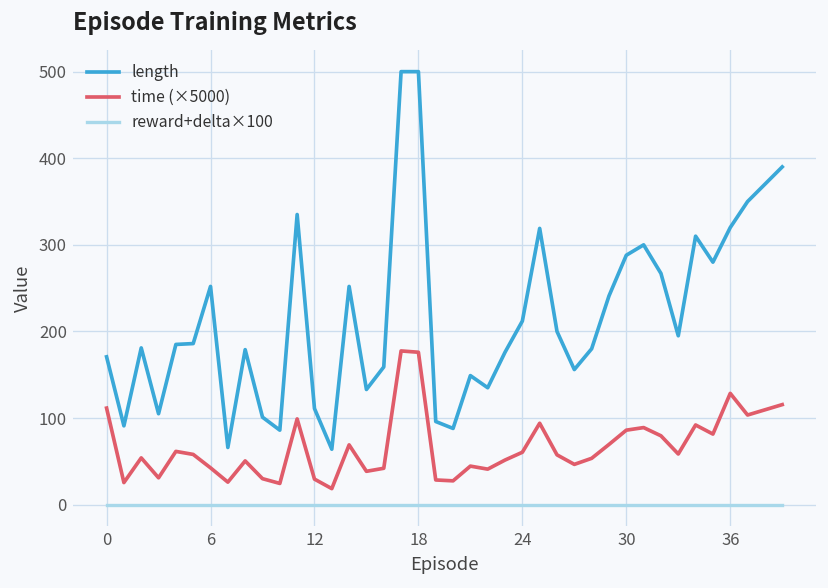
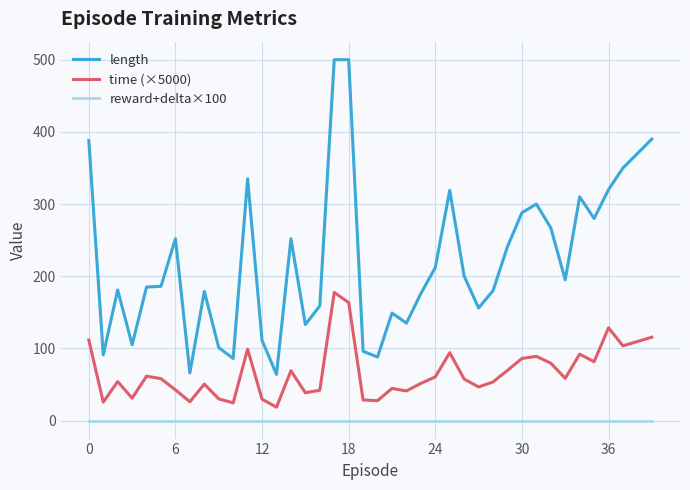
  {
    "length": {
-     "0": 170,
+     "0": 390,
      "6": 250,
      "12": 110,
      "18": 500,
      "24": 210,
      "30": 290,
      "36": 320
    },
    "time (×5000)": {
      "0": 110,
      "6": 40,
      "12": 30,
-     "18": 180,
+     "18": 160,
      "24": 60,
      "30": 90,
      "36": 130
    },
    "reward+delta×100": {
      "0": 0,
      "6": 0,
      "12": 0,
      "18": 0,
      "24": 0,
      "30": 0,
      "36": 0
    }
  }
